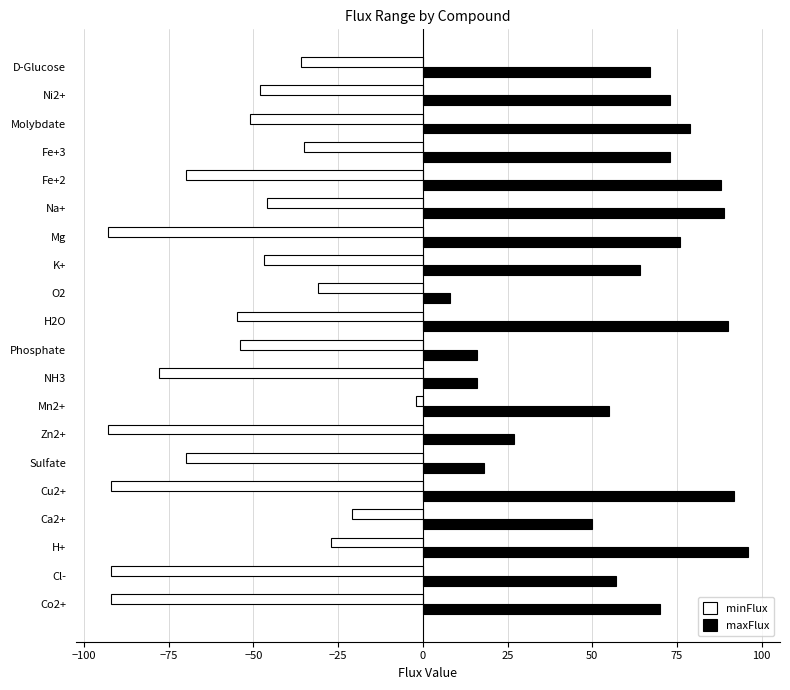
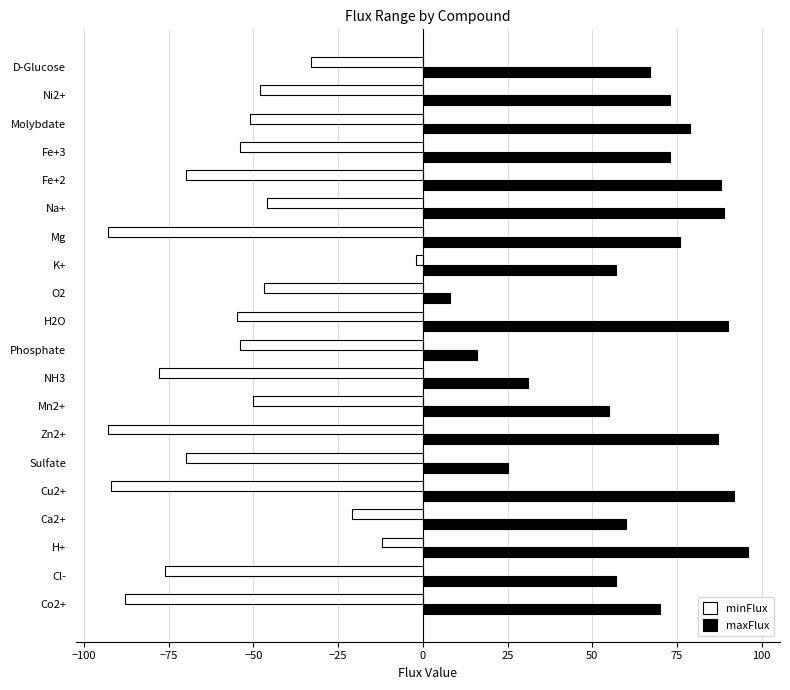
  {
    "minFlux": {
-     "D-Glucose": -36,
+     "D-Glucose": -33,
      "Ni2+": -48,
      "Molybdate": -51,
-     "Fe+3": -35,
+     "Fe+3": -54,
      "Fe+2": -70,
      "Na+": -46,
      "Mg": -93,
-     "K+": -47,
-     "O2": -31,
+     "K+": -2,
+     "O2": -47,
      "H2O": -55,
      "Phosphate": -54,
      "NH3": -78,
-     "Mn2+": -2,
+     "Mn2+": -50,
      "Zn2+": -93,
      "Sulfate": -70,
      "Cu2+": -92,
      "Ca2+": -21,
-     "H+": -27,
-     "Cl-": -92,
-     "Co2+": -92
+     "H+": -12,
+     "Cl-": -76,
+     "Co2+": -88
    },
    "maxFlux": {
      "D-Glucose": 67,
      "Ni2+": 73,
      "Molybdate": 79,
      "Fe+3": 73,
      "Fe+2": 88,
      "Na+": 89,
      "Mg": 76,
-     "K+": 64,
+     "K+": 57,
      "O2": 8,
      "H2O": 90,
      "Phosphate": 16,
-     "NH3": 16,
+     "NH3": 31,
      "Mn2+": 55,
-     "Zn2+": 27,
-     "Sulfate": 18,
+     "Zn2+": 87,
+     "Sulfate": 25,
      "Cu2+": 92,
-     "Ca2+": 50,
+     "Ca2+": 60,
      "H+": 96,
      "Cl-": 57,
      "Co2+": 70
    }
  }
